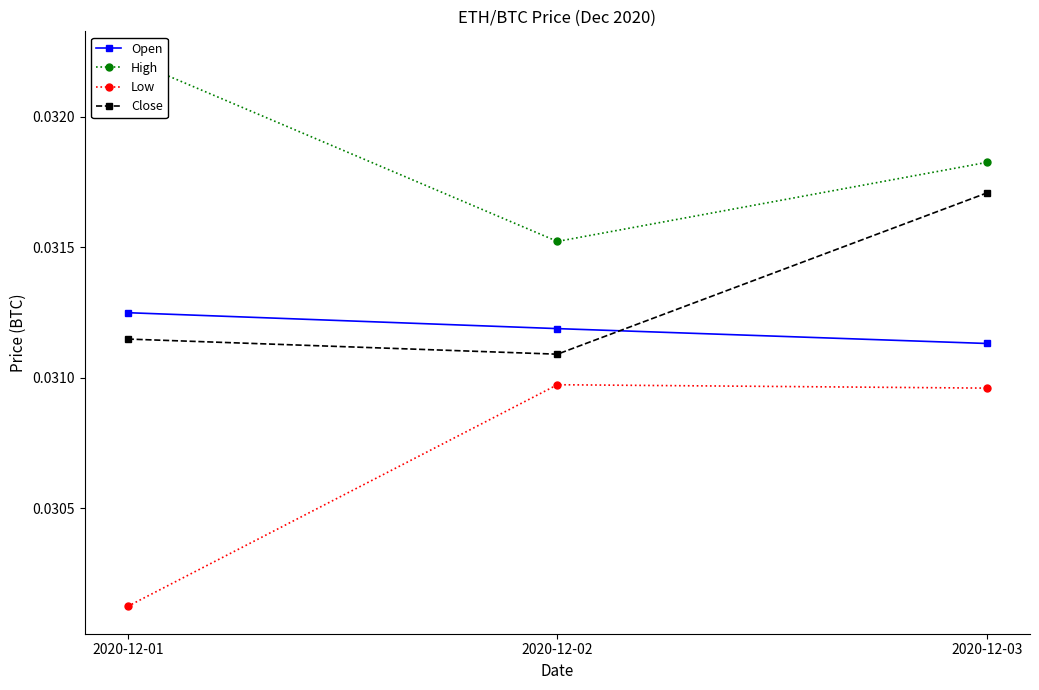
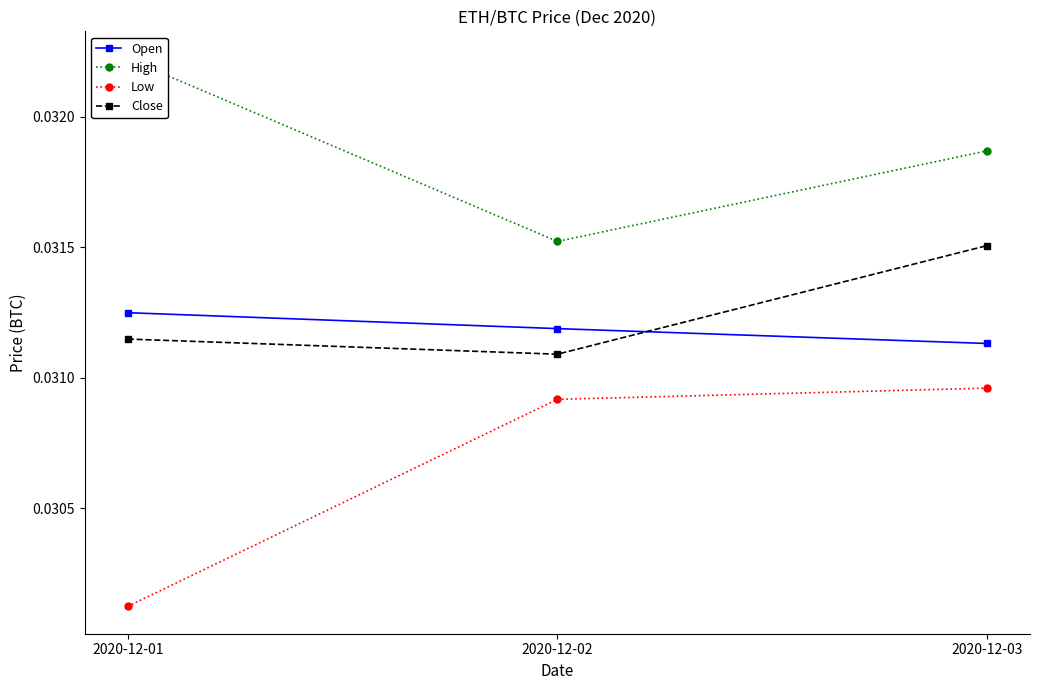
  {
    "Open": {
      "2020-12-01": 0.03125,
      "2020-12-02": 0.03119,
      "2020-12-03": 0.03113
    },
    "High": {
      "2020-12-02": 0.03152,
-     "2020-12-03": 0.03183
+     "2020-12-03": 0.03187
    },
    "Low": {
      "2020-12-01": 0.03013,
-     "2020-12-02": 0.03097,
+     "2020-12-02": 0.03092,
      "2020-12-03": 0.03096
    },
    "Close": {
      "2020-12-01": 0.03115,
      "2020-12-02": 0.03109,
-     "2020-12-03": 0.03171
+     "2020-12-03": 0.03151
    }
  }
